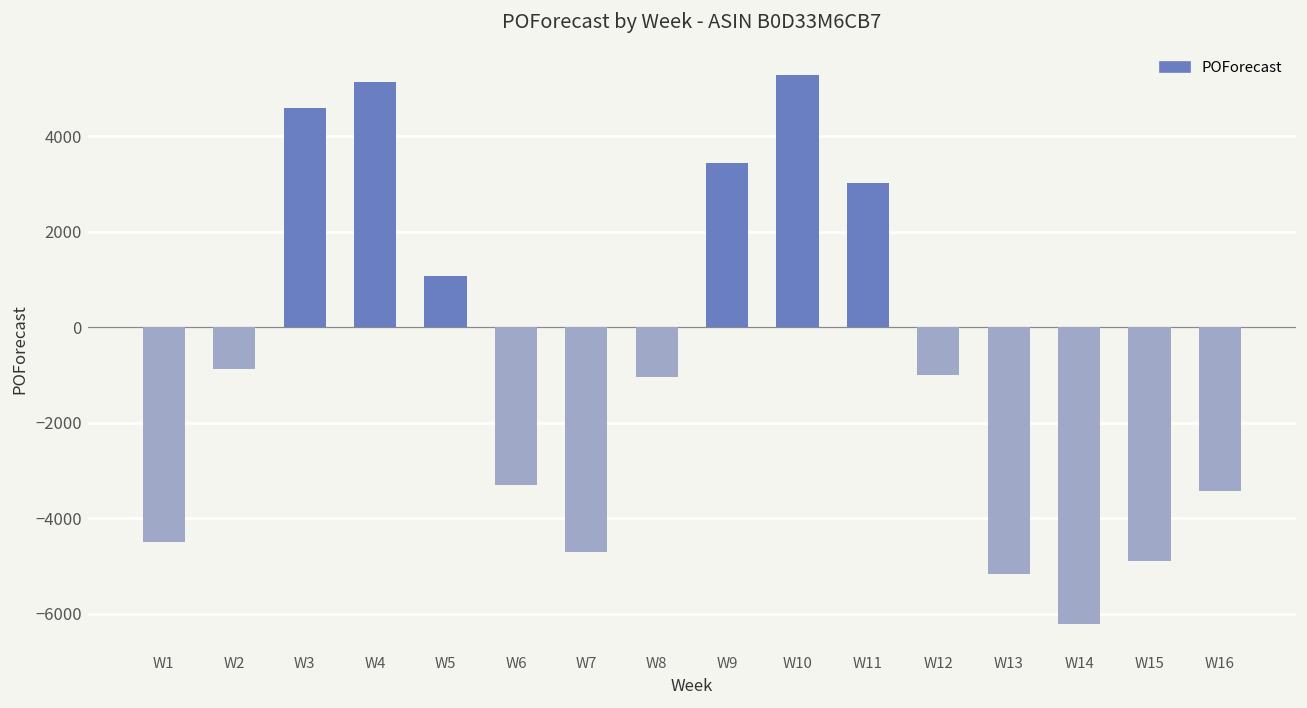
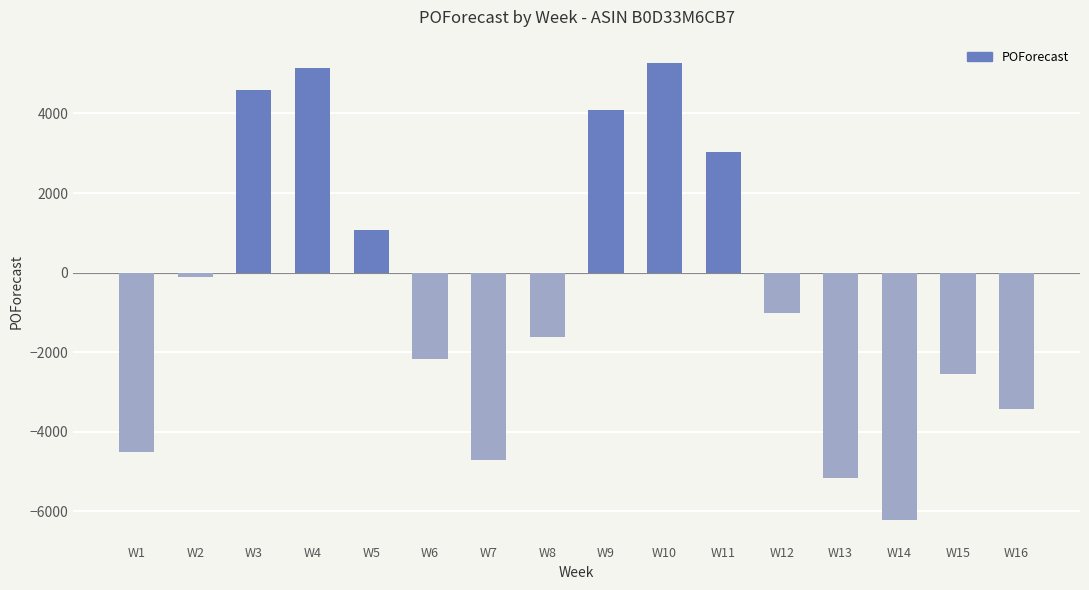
  {
    "W1": -4500,
-   "W2": -900,
+   "W2": -100,
    "W3": 4600,
    "W4": 5100,
    "W5": 1100,
-   "W6": -3300,
+   "W6": -2200,
    "W7": -4700,
-   "W8": -1000,
-   "W9": 3400,
+   "W8": -1600,
+   "W9": 4100,
    "W10": 5300,
    "W11": 3000,
    "W12": -1000,
    "W13": -5200,
    "W14": -6200,
-   "W15": -4900,
+   "W15": -2500,
    "W16": -3400
  }
